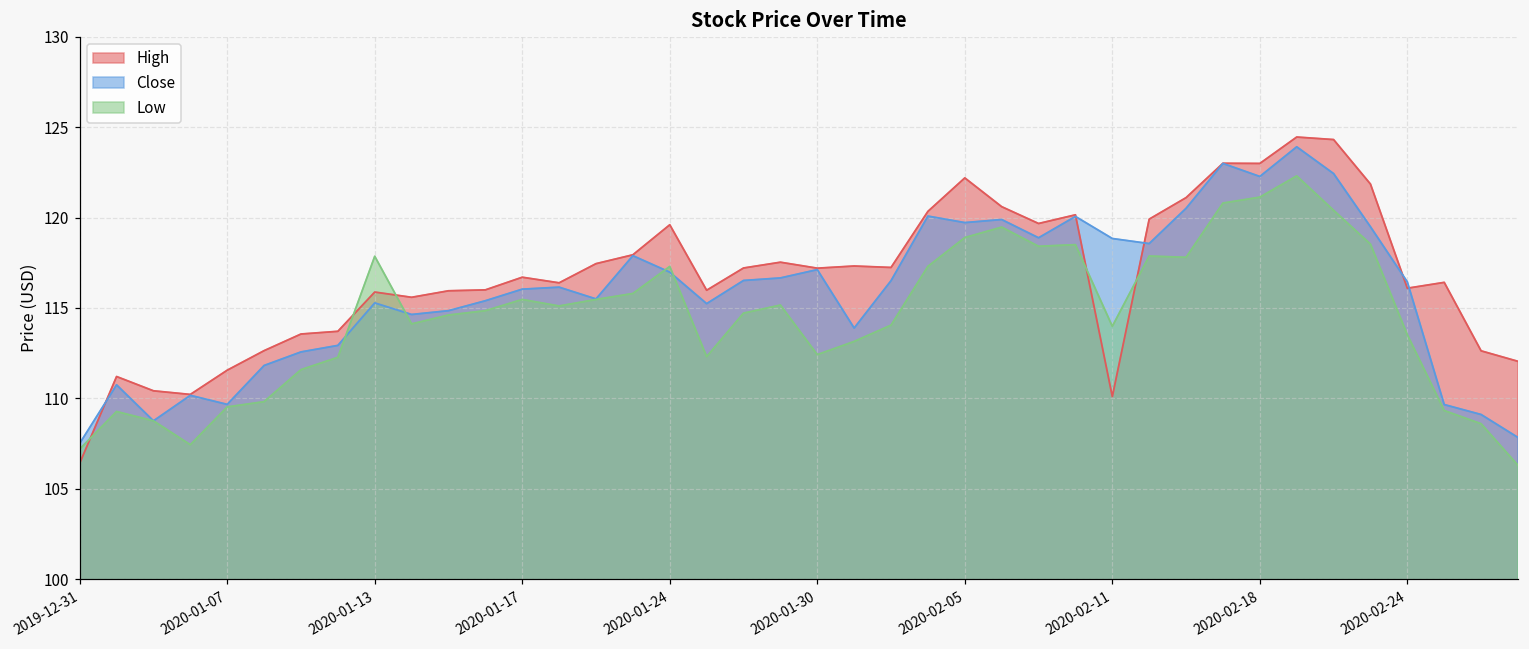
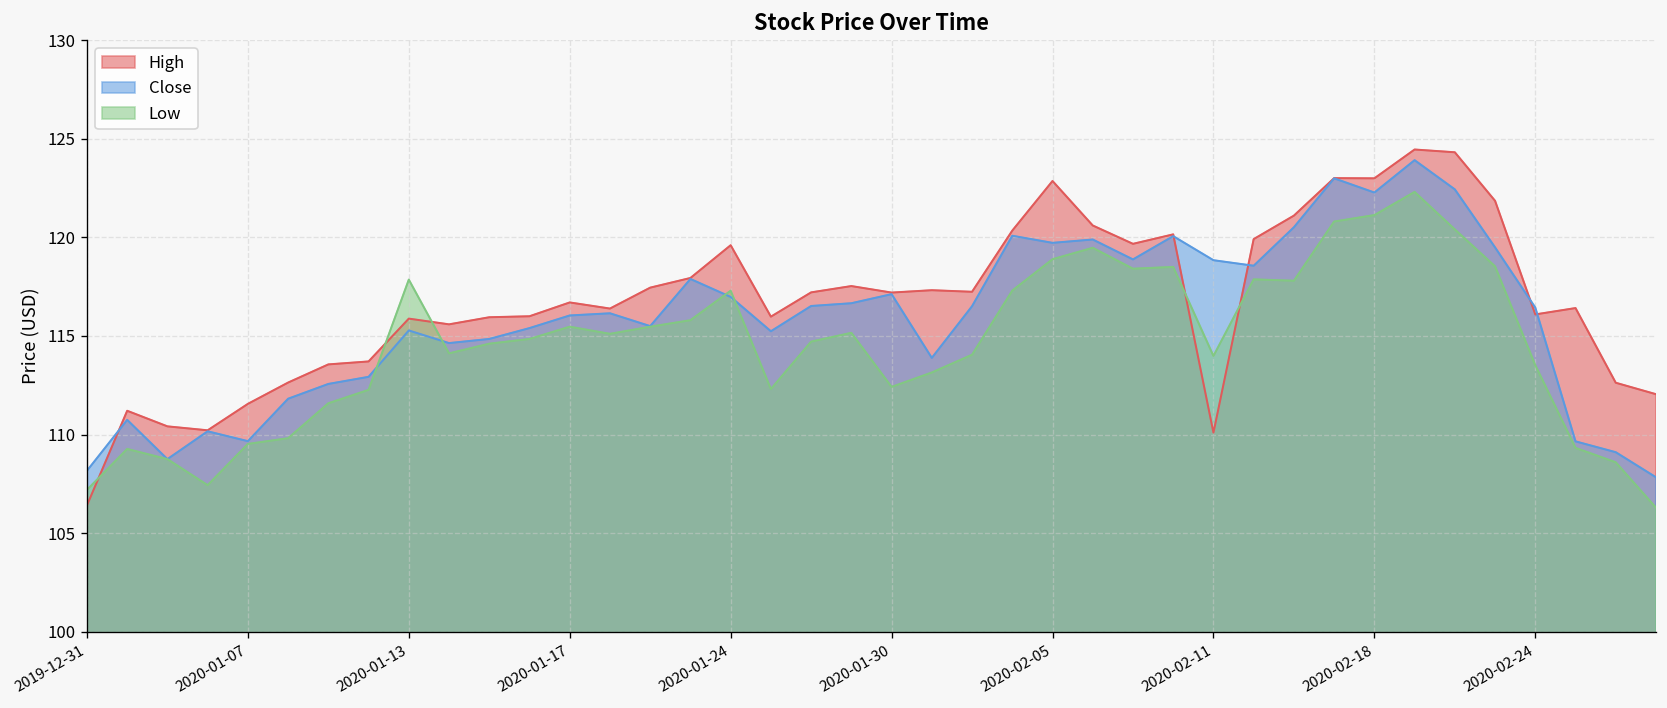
  {
    "High": {
      "2019-12-31": 106.4,
      "2020-01-07": 111.6,
      "2020-01-13": 115.9,
      "2020-01-17": 116.7,
      "2020-01-24": 119.6,
-     "2020-02-05": 122.2,
+     "2020-02-05": 122.9,
      "2020-02-11": 110.1,
      "2020-02-18": 123.0,
      "2020-02-24": 116.1
    },
    "Close": {
-     "2019-12-31": 107.5,
+     "2019-12-31": 108.2,
      "2020-01-13": 115.3,
      "2020-01-17": 116.0,
      "2020-01-24": 117.0,
      "2020-02-05": 119.7,
      "2020-02-11": 118.8,
      "2020-02-18": 122.3,
      "2020-02-24": 116.4
    },
    "Low": {
      "2019-12-31": 107.2,
      "2020-01-13": 117.9,
      "2020-01-17": 115.5,
      "2020-01-24": 117.3,
      "2020-01-30": 112.4,
      "2020-02-05": 118.9,
      "2020-02-11": 114.0,
      "2020-02-18": 121.1,
      "2020-02-24": 113.5
    }
  }
